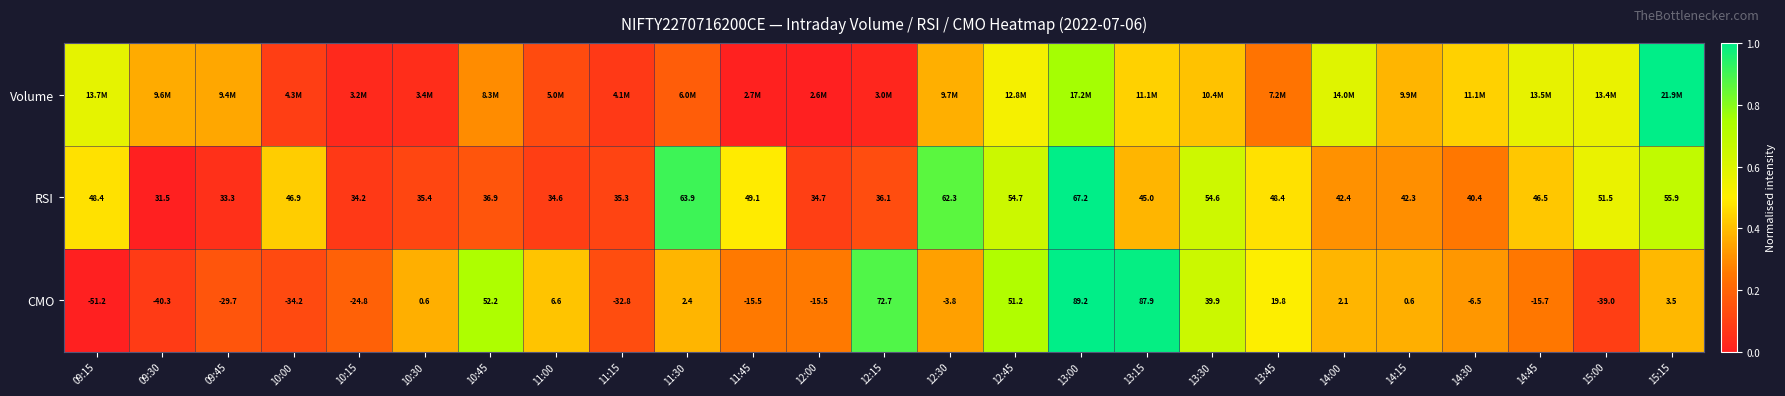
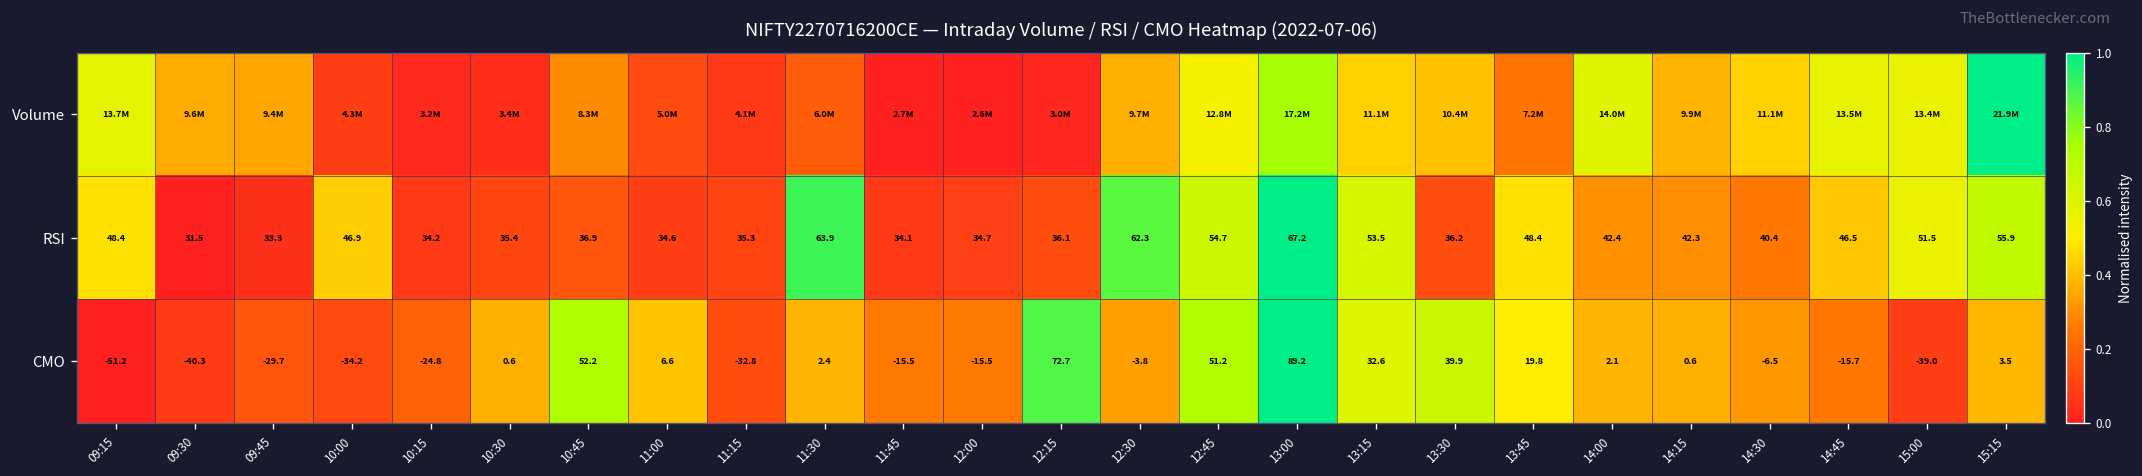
  {
    "Volume": {
      "09:15": "13.7M",
      "09:30": "9.6M",
      "09:45": "9.4M",
      "10:00": "4.3M",
      "10:15": "3.2M",
      "10:30": "3.4M",
      "10:45": "8.3M",
      "11:00": "5.0M",
      "11:15": "4.1M",
      "11:30": "6.0M",
      "11:45": "2.7M",
      "12:00": "2.6M",
      "12:15": "3.0M",
      "12:30": "9.7M",
      "12:45": "12.8M",
      "13:00": "17.2M",
      "13:15": "11.1M",
      "13:30": "10.4M",
      "13:45": "7.2M",
      "14:00": "14.0M",
      "14:15": "9.9M",
      "14:30": "11.1M",
      "14:45": "13.5M",
      "15:00": "13.4M",
      "15:15": "21.9M"
    },
    "RSI": {
      "09:15": "48.4",
      "09:30": "31.5",
      "09:45": "33.3",
      "10:00": "46.9",
      "10:15": "34.2",
      "10:30": "35.4",
      "10:45": "36.9",
      "11:00": "34.6",
      "11:15": "35.3",
      "11:30": "63.9",
-     "11:45": "49.1",
+     "11:45": "34.1",
      "12:00": "34.7",
      "12:15": "36.1",
      "12:30": "62.3",
      "12:45": "54.7",
      "13:00": "67.2",
-     "13:15": "45.0",
-     "13:30": "54.6",
+     "13:15": "53.5",
+     "13:30": "36.2",
      "13:45": "48.4",
      "14:00": "42.4",
      "14:15": "42.3",
      "14:30": "40.4",
      "14:45": "46.5",
      "15:00": "51.5",
      "15:15": "55.9"
    },
    "CMO": {
      "09:15": "-51.2",
      "09:30": "-40.3",
      "09:45": "-29.7",
      "10:00": "-34.2",
      "10:15": "-24.8",
      "10:30": "0.6",
      "10:45": "52.2",
      "11:00": "6.6",
      "11:15": "-32.8",
      "11:30": "2.4",
      "11:45": "-15.5",
      "12:00": "-15.5",
      "12:15": "72.7",
      "12:30": "-3.8",
      "12:45": "51.2",
      "13:00": "89.2",
-     "13:15": "87.9",
+     "13:15": "32.6",
      "13:30": "39.9",
      "13:45": "19.8",
      "14:00": "2.1",
      "14:15": "0.6",
      "14:30": "-6.5",
      "14:45": "-15.7",
      "15:00": "-39.0",
      "15:15": "3.5"
    }
  }
